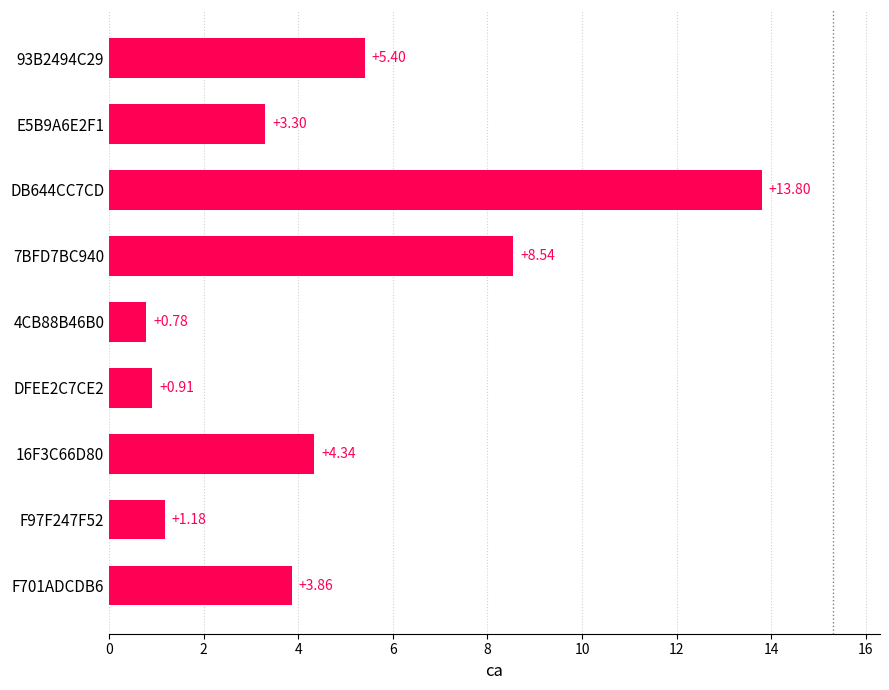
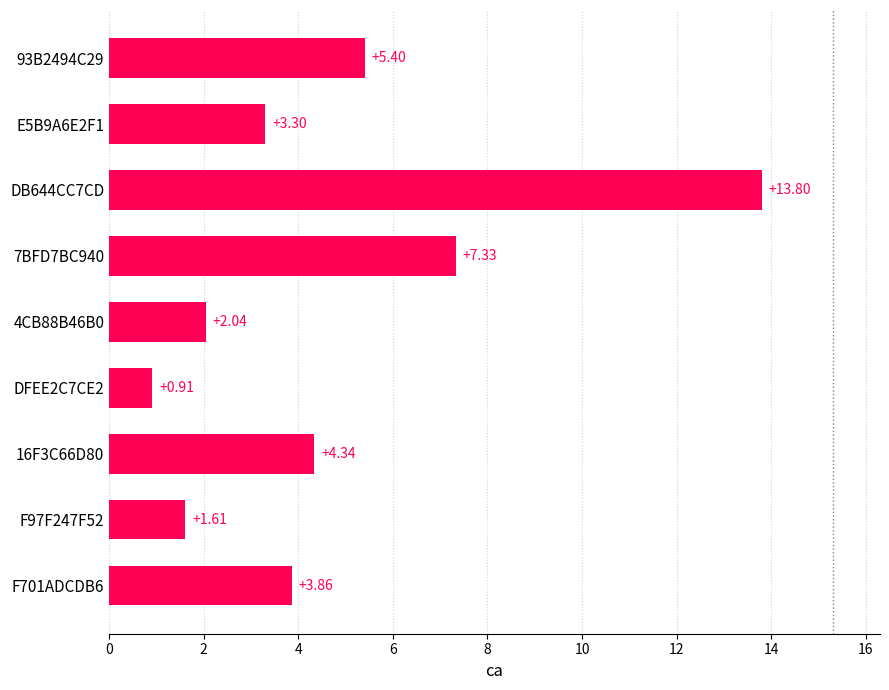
  {
    "93B2494C29": "+5.40",
    "E5B9A6E2F1": "+3.30",
    "DB644CC7CD": "+13.80",
-   "7BFD7BC940": "+8.54",
-   "4CB88B46B0": "+0.78",
+   "7BFD7BC940": "+7.33",
+   "4CB88B46B0": "+2.04",
    "DFEE2C7CE2": "+0.91",
    "16F3C66D80": "+4.34",
-   "F97F247F52": "+1.18",
+   "F97F247F52": "+1.61",
    "F701ADCDB6": "+3.86"
  }
